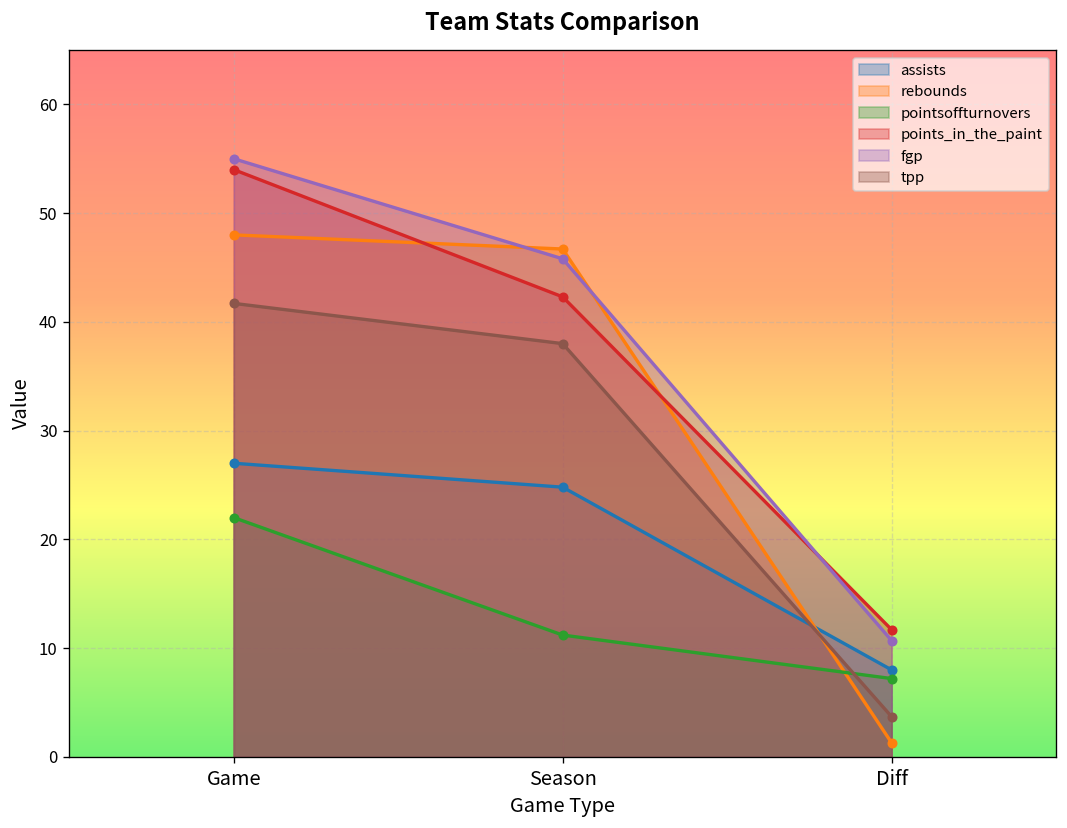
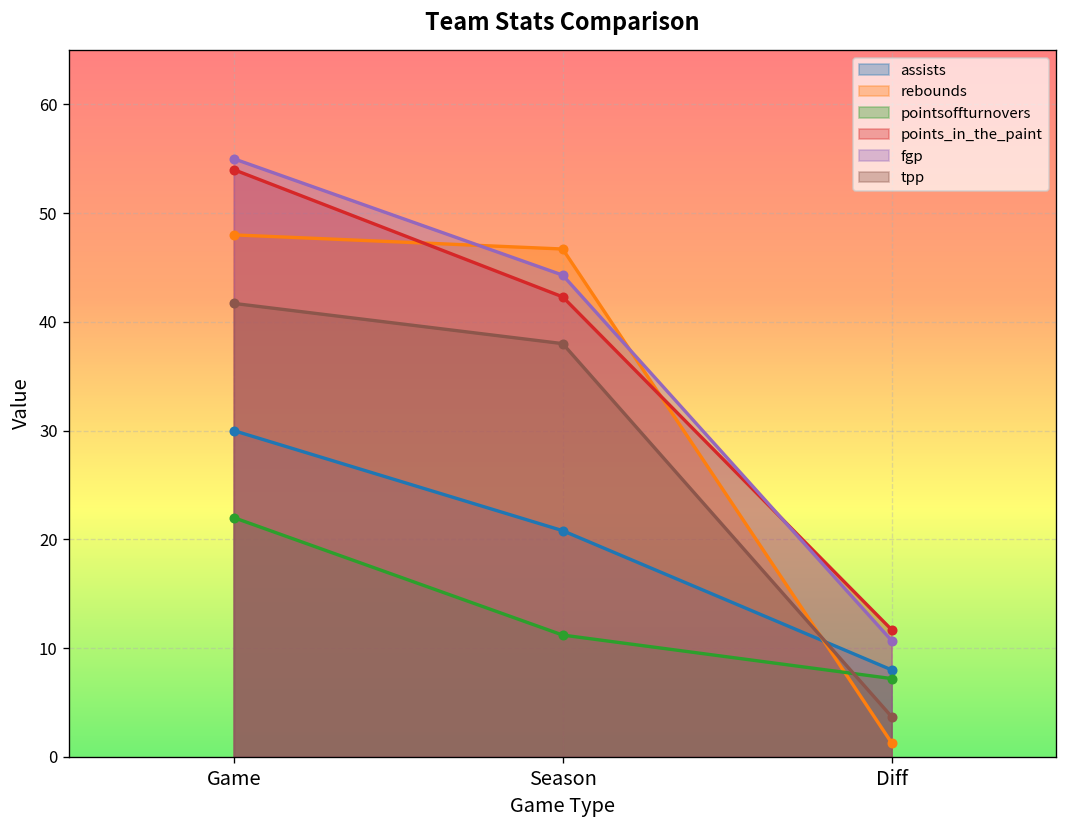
  {
    "assists": {
-     "Game": 27,
-     "Season": 25,
+     "Game": 30,
+     "Season": 21,
      "Diff": 8
    },
    "pointsoffturnovers": {
      "Game": 22,
      "Season": 11,
      "Diff": 7
    },
    "fgp": {
      "Game": 55,
-     "Season": 46,
+     "Season": 44,
      "Diff": 11
    }
  }
